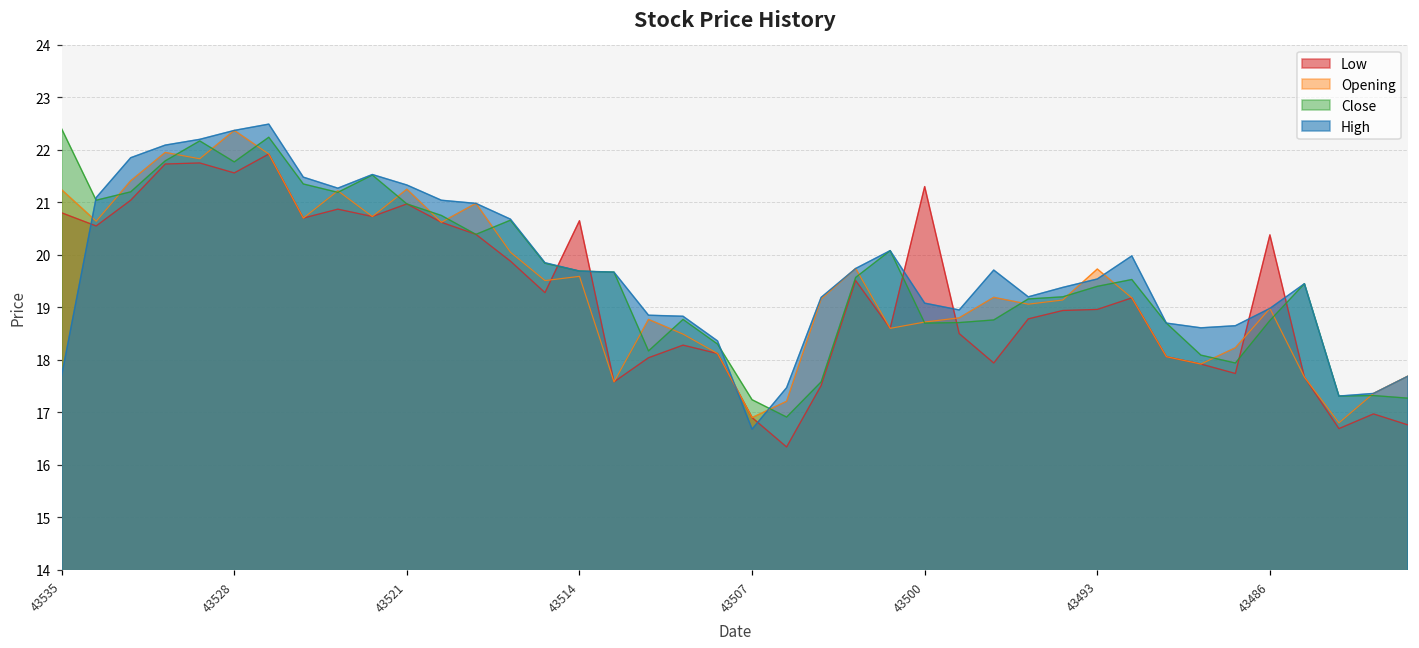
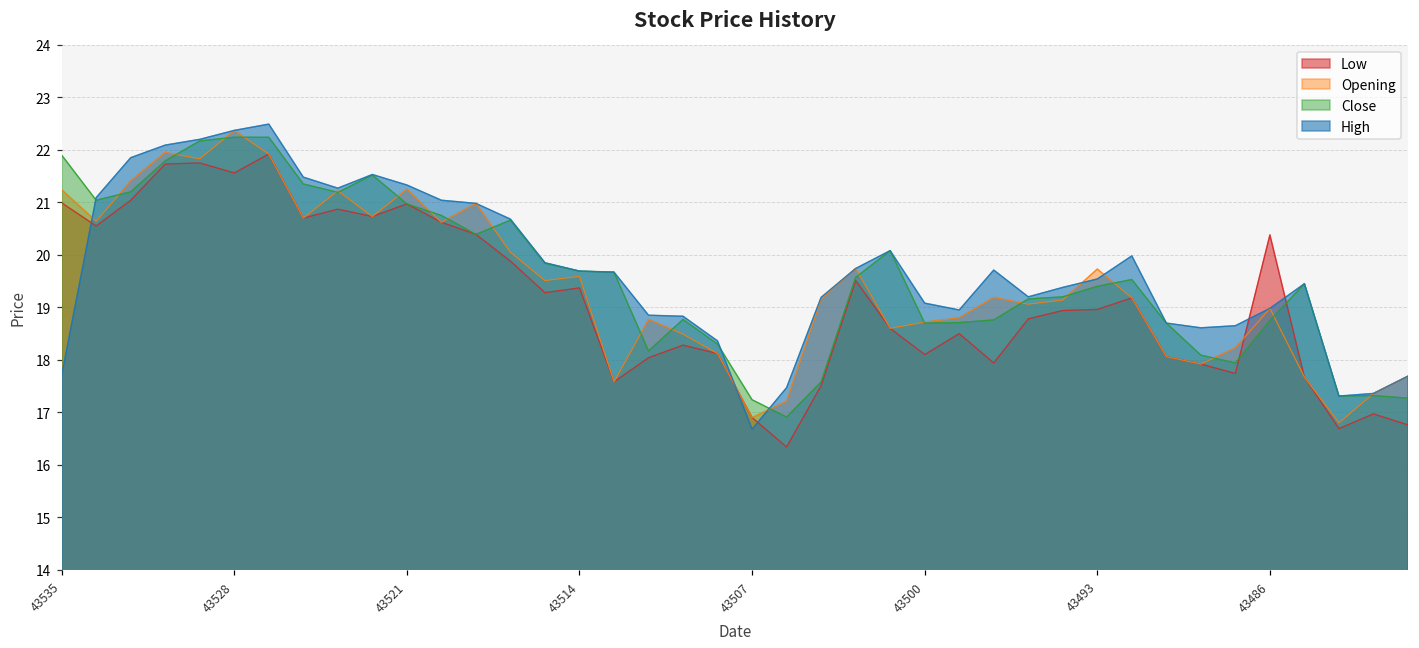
  {
    "Low": {
-     "43535": 20.8,
+     "43535": 21.0,
      "43528": 21.6,
-     "43514": 20.7,
-     "43500": 21.3,
+     "43514": 19.4,
+     "43500": 18.1,
      "43493": 19.0,
      "43486": 20.4
    },
    "Opening": {
      "43535": 21.2,
      "43521": 21.3,
      "43514": 19.6,
      "43493": 19.7
    },
    "Close": {
-     "43535": 22.4,
-     "43528": 21.8,
+     "43535": 21.9,
+     "43528": 22.2,
      "43507": 17.2,
      "43493": 19.4,
      "43486": 18.8
    },
    "High": {
      "43535": 17.7,
      "43521": 21.3,
      "43507": 16.7,
      "43500": 19.1,
      "43493": 19.5
    }
  }
